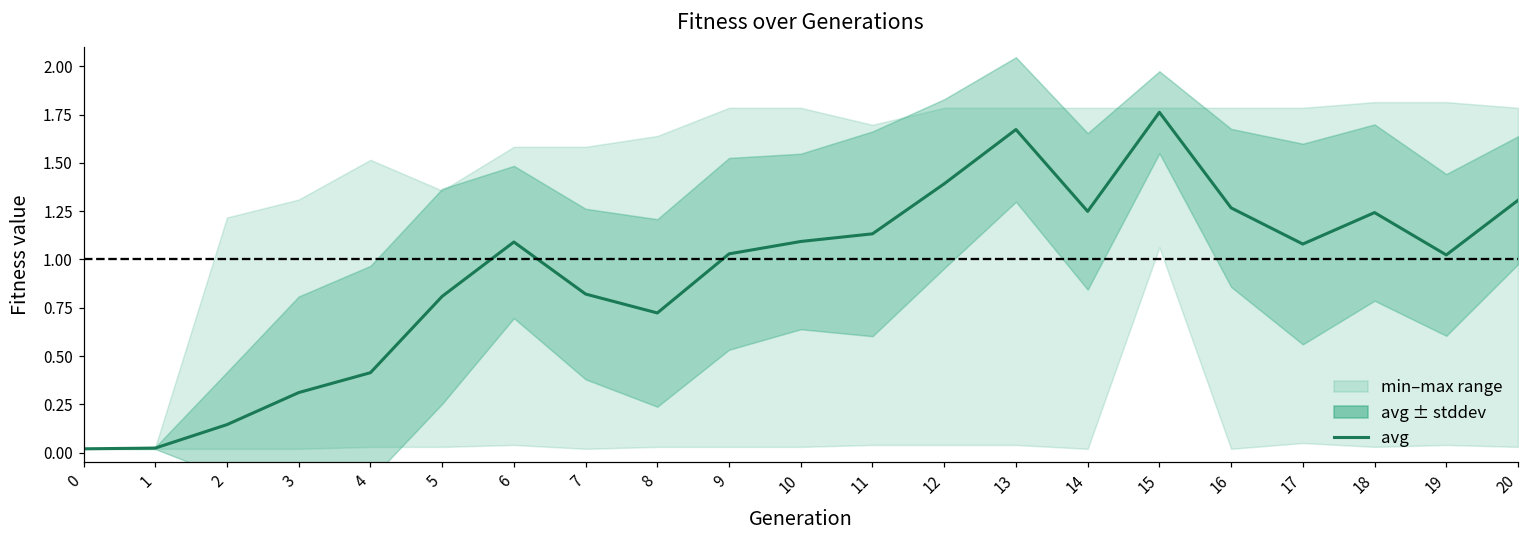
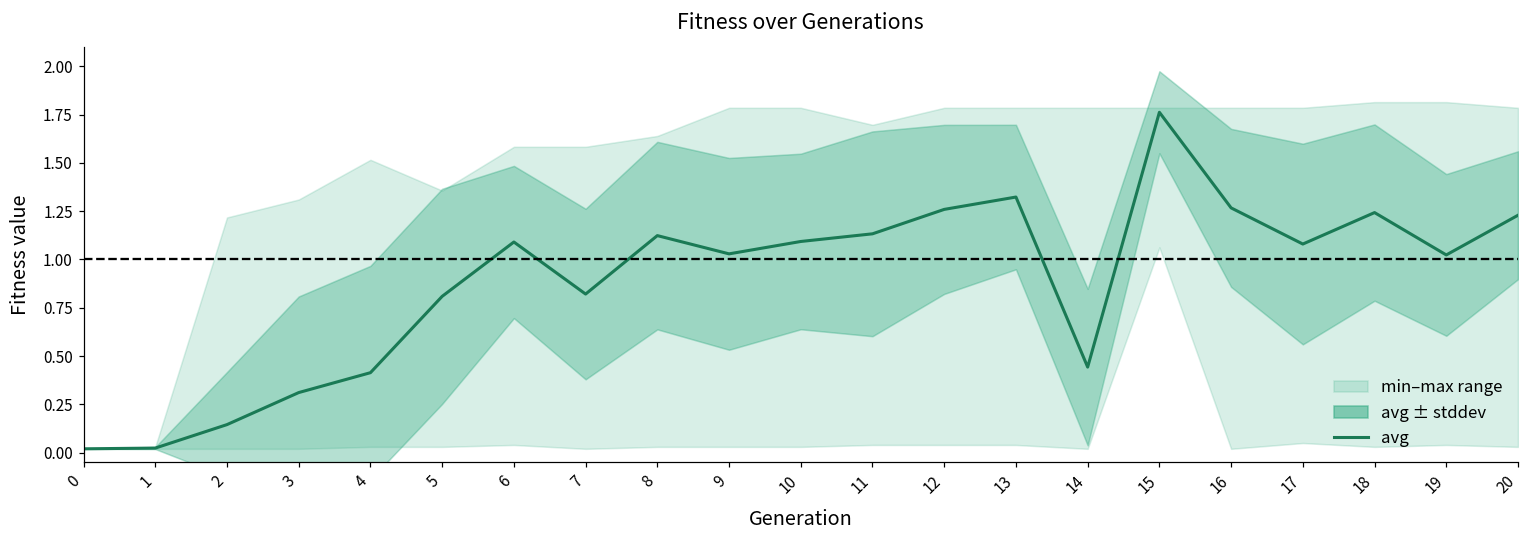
  {
    "avg": {
      "2": 0.15,
      "3": 0.31,
      "4": 0.41,
      "5": 0.81,
      "6": 1.09,
      "7": 0.82,
-     "8": 0.72,
+     "8": 1.12,
      "9": 1.03,
      "10": 1.09,
      "11": 1.13,
-     "12": 1.39,
-     "13": 1.67,
-     "14": 1.25,
+     "12": 1.26,
+     "13": 1.32,
+     "14": 0.44,
      "15": 1.76,
      "16": 1.27,
      "17": 1.08,
      "18": 1.24,
      "19": 1.02,
-     "20": 1.31
+     "20": 1.23
    }
  }
